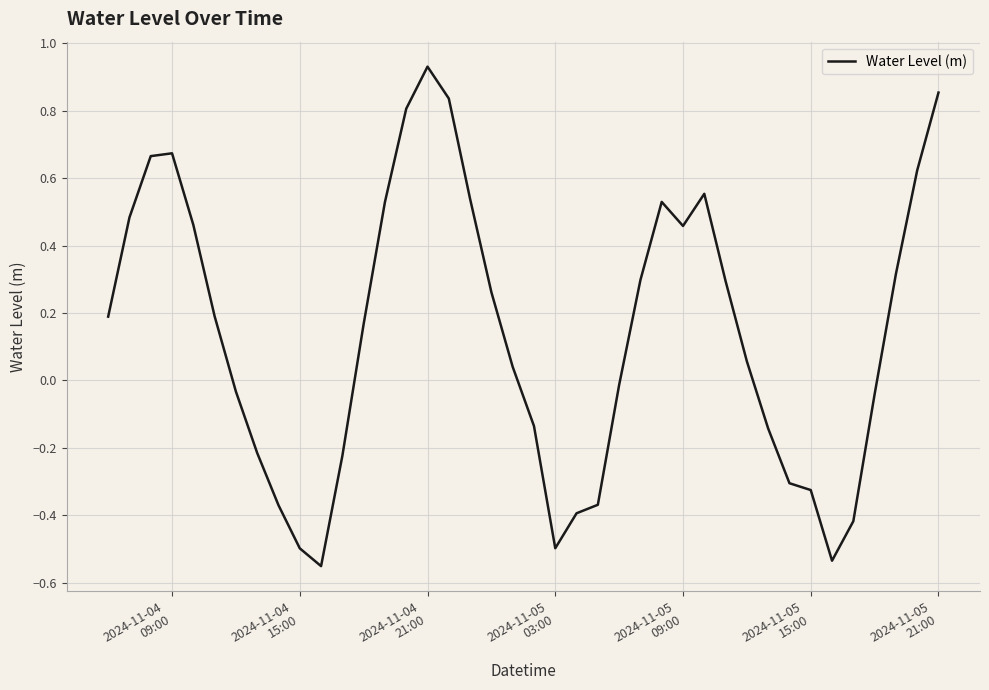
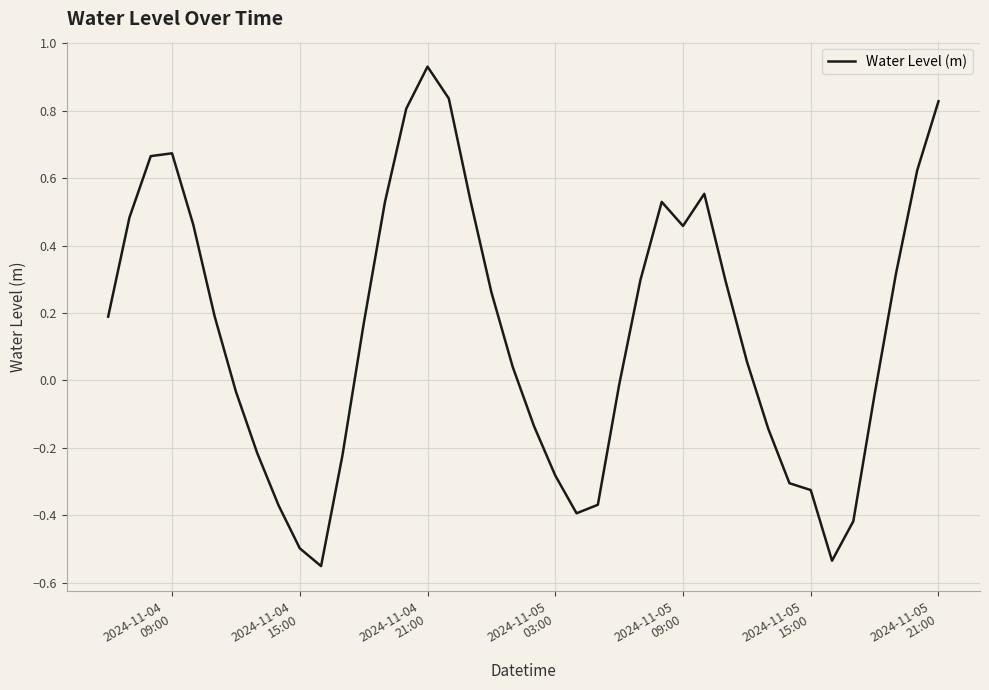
  {
    "2024-11-04 09:00": 0.67,
    "2024-11-04 15:00": -0.50,
    "2024-11-04 21:00": 0.93,
-   "2024-11-05 03:00": -0.50,
+   "2024-11-05 03:00": -0.28,
    "2024-11-05 09:00": 0.46,
    "2024-11-05 15:00": -0.32,
-   "2024-11-05 21:00": 0.85
+   "2024-11-05 21:00": 0.83
  }
